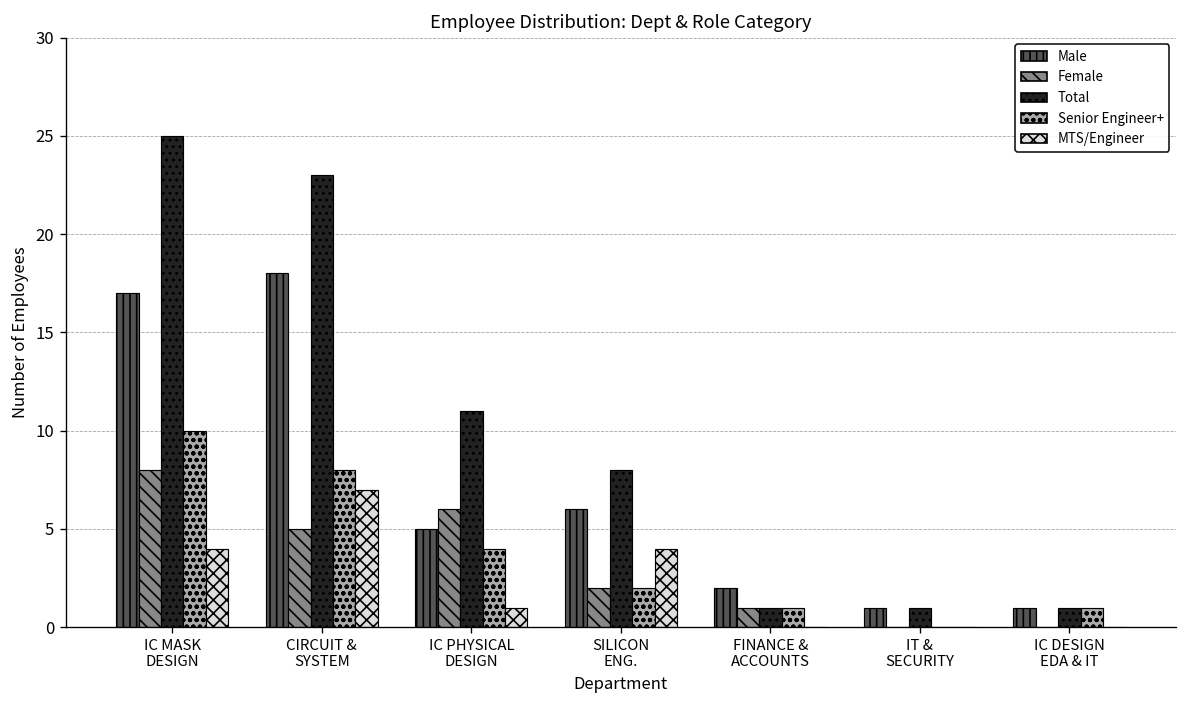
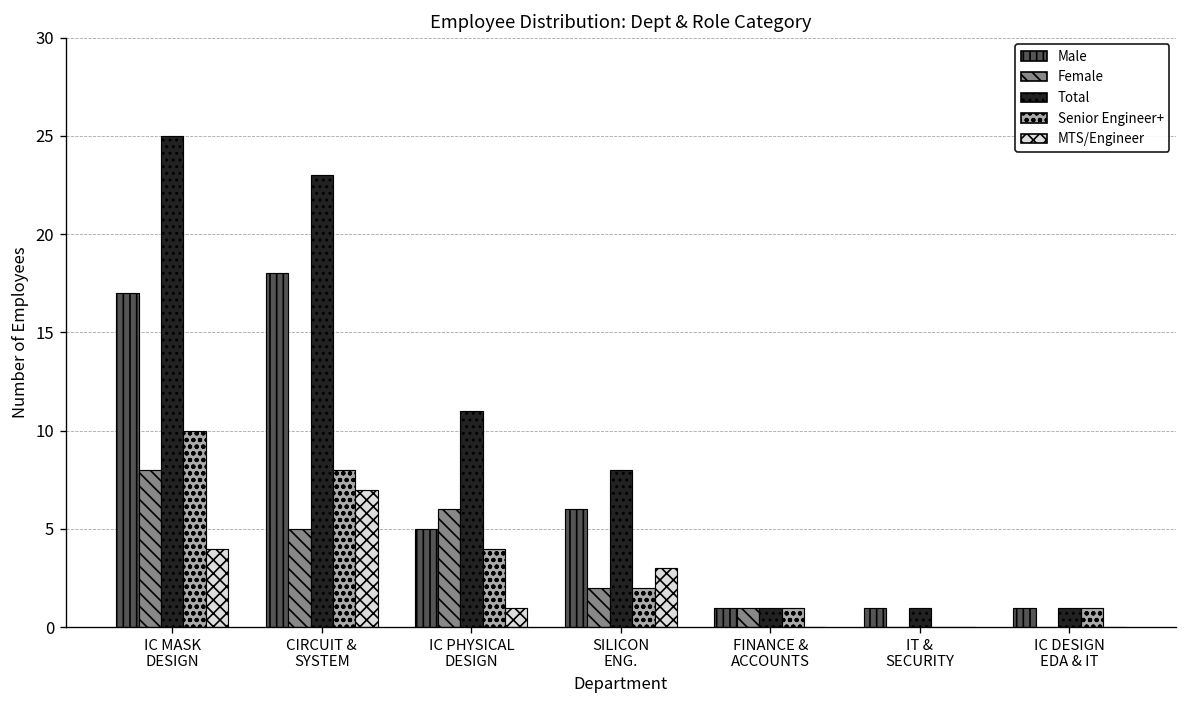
  {
    "Male": {
      "IC MASK DESIGN": 17,
      "CIRCUIT & SYSTEM": 18,
      "IC PHYSICAL DESIGN": 5,
      "SILICON ENG.": 6,
-     "FINANCE & ACCOUNTS": 2,
+     "FINANCE & ACCOUNTS": 1,
      "IT & SECURITY": 1,
      "IC DESIGN EDA & IT": 1
    },
    "Total": {
      "IC MASK DESIGN": 25,
      "CIRCUIT & SYSTEM": 23,
      "IC PHYSICAL DESIGN": 11,
      "SILICON ENG.": 8,
      "FINANCE & ACCOUNTS": 1,
      "IT & SECURITY": 1,
      "IC DESIGN EDA & IT": 1
    },
    "MTS/Engineer": {
      "IC MASK DESIGN": 4,
      "CIRCUIT & SYSTEM": 7,
      "IC PHYSICAL DESIGN": 1,
-     "SILICON ENG.": 4,
+     "SILICON ENG.": 3,
      "FINANCE & ACCOUNTS": 0,
      "IT & SECURITY": 0,
      "IC DESIGN EDA & IT": 0
    }
  }
